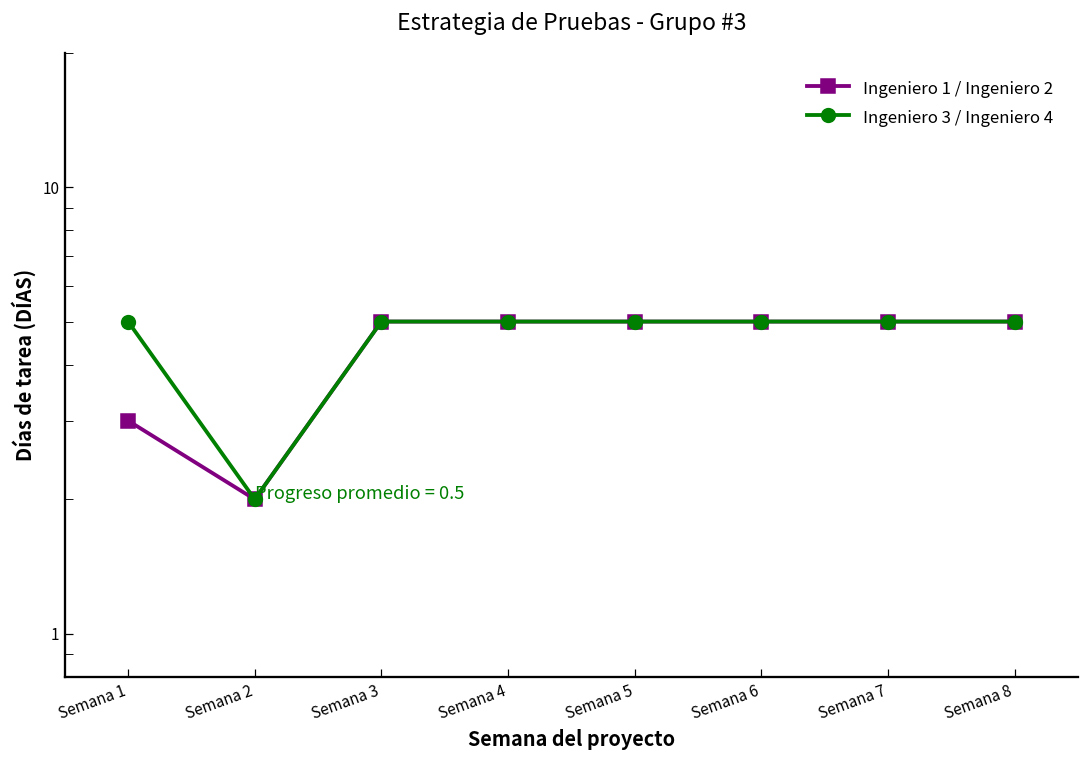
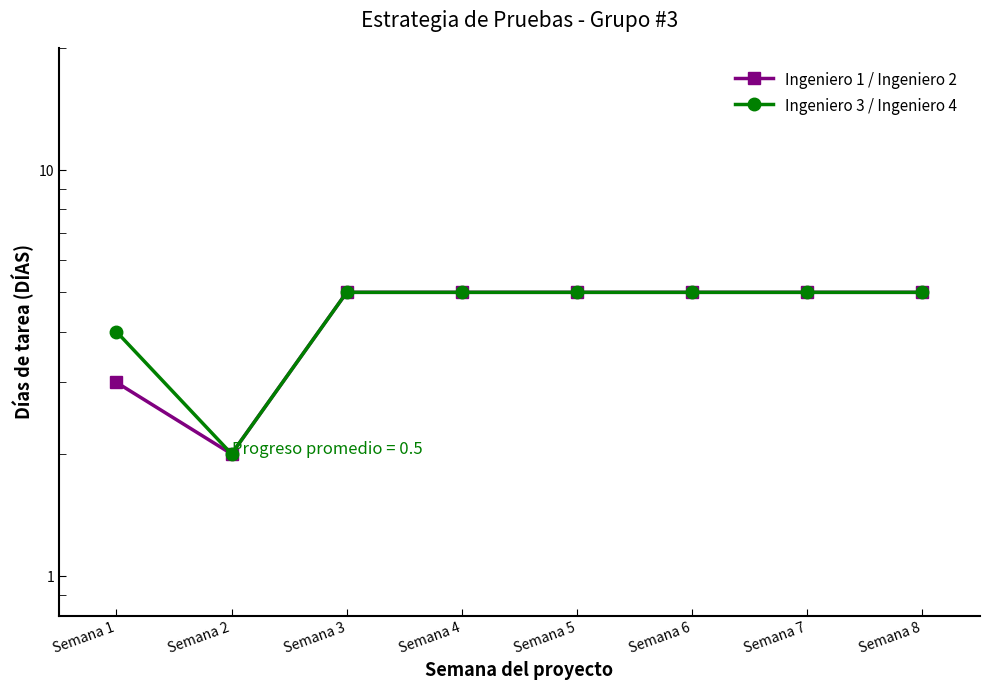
  {
    "Ingeniero 1 / Ingeniero 2": {
      "Semana 1": 3
    },
    "Ingeniero 3 / Ingeniero 4": {
-     "Semana 1": 5
+     "Semana 1": 4
    }
  }
